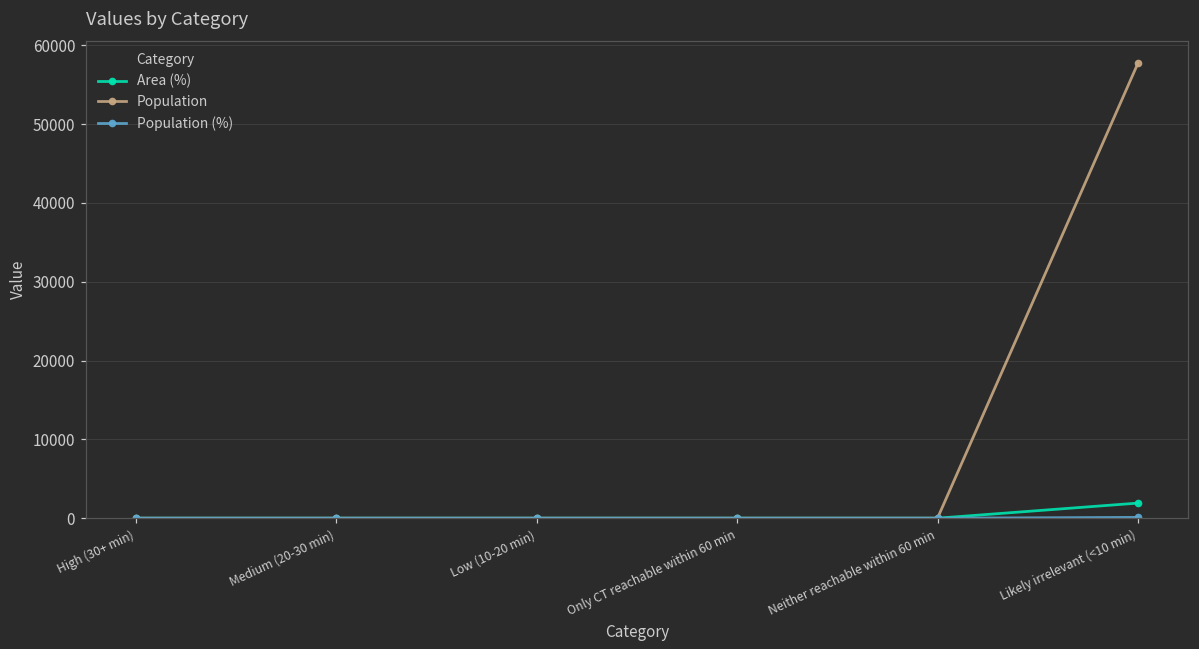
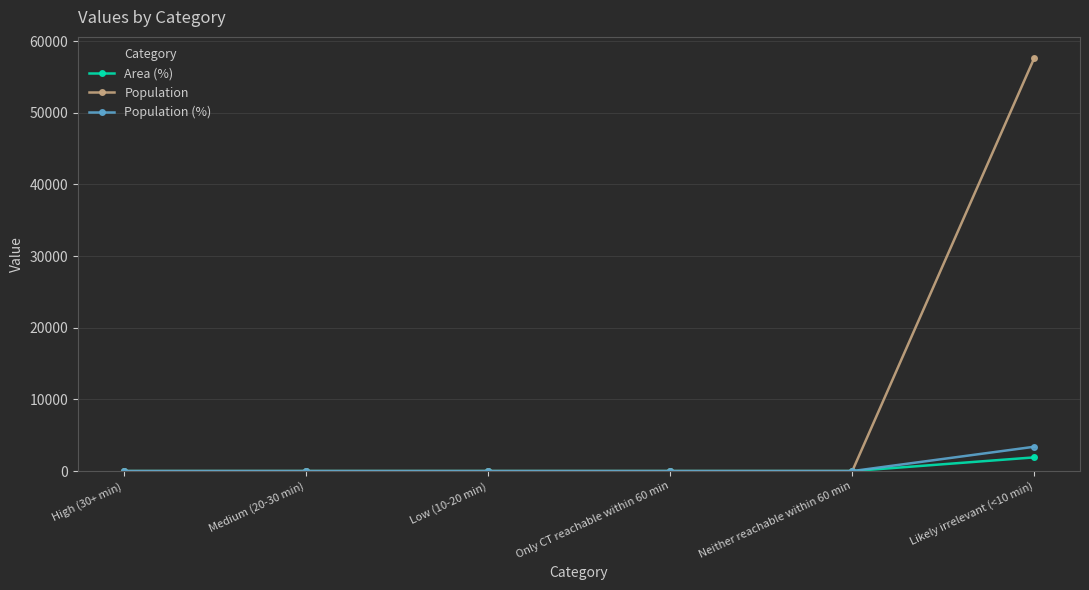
  {
    "Area (%)": {
      "Likely irrelevant (<10 min)": 2000
    },
    "Population": {
      "Likely irrelevant (<10 min)": 58000
    },
    "Population (%)": {
-     "Likely irrelevant (<10 min)": 0
+     "Likely irrelevant (<10 min)": 3000
    }
  }
